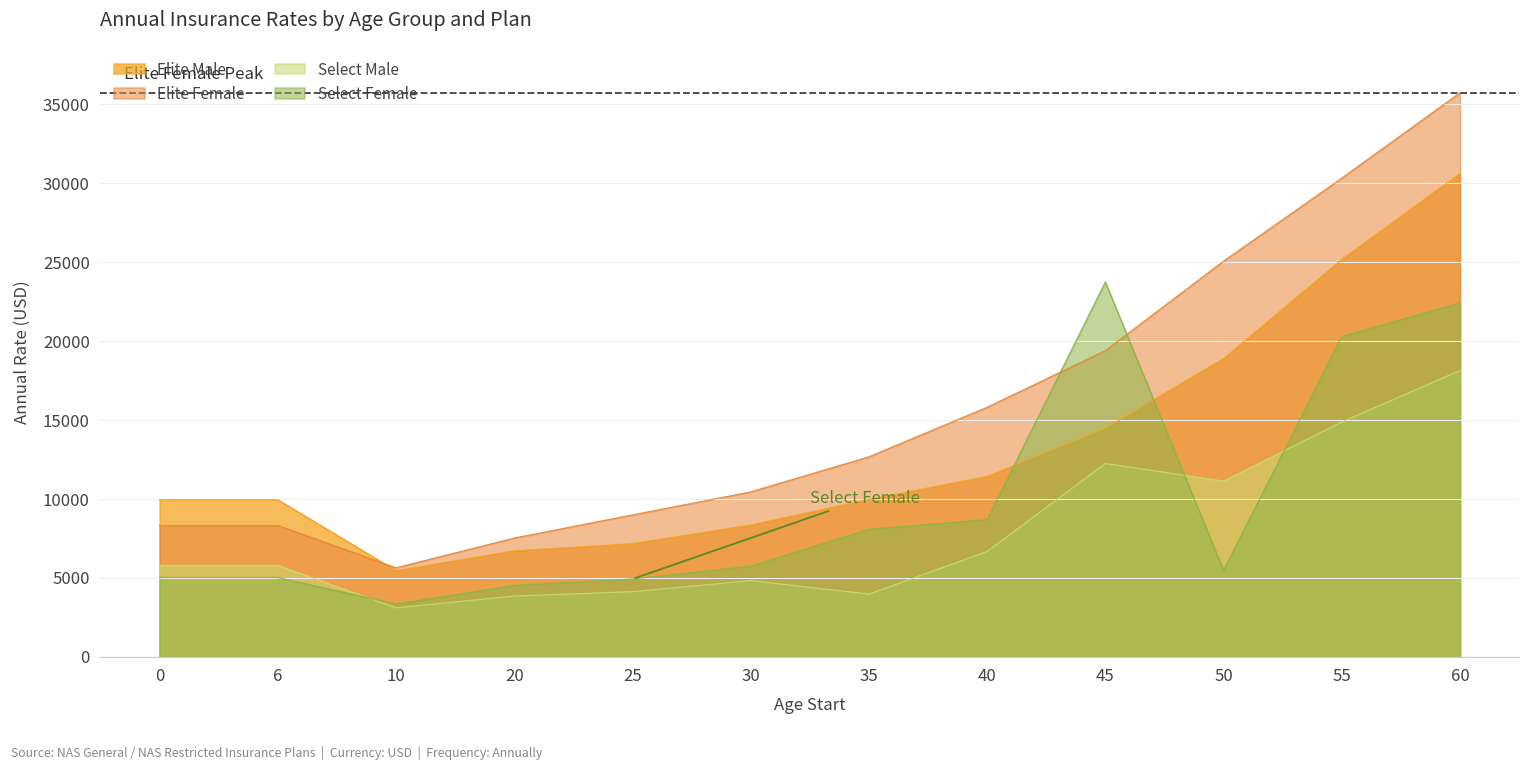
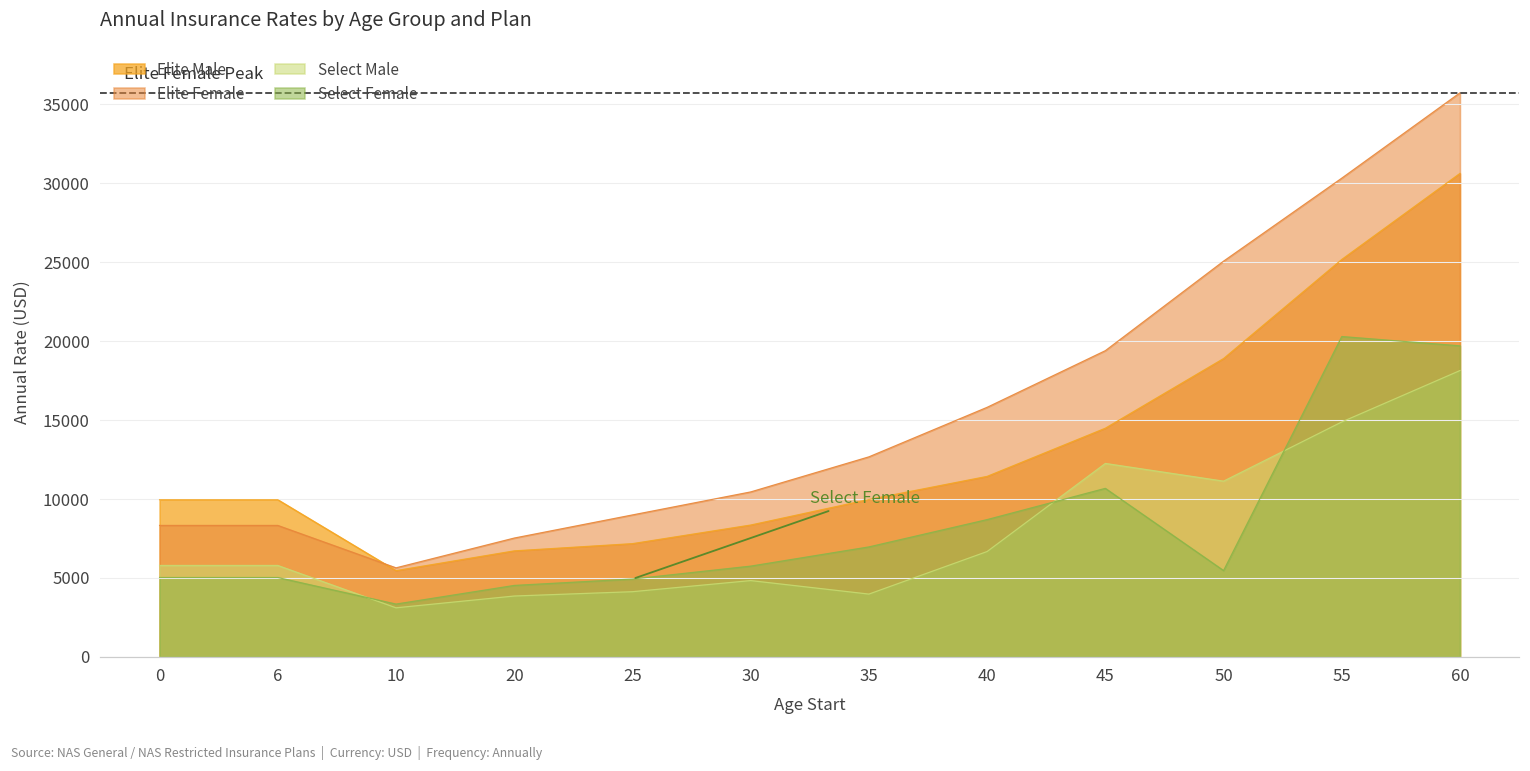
  {
    "Select Male": {
      "0": 5800,
      "6": 5800,
      "10": 3100,
      "20": 3900,
      "25": 4100,
      "30": 4800,
      "35": 4000,
      "40": 6700,
      "45": 12300,
      "50": 11100,
      "55": 14900,
      "60": 18100
    },
    "Select Female": {
      "0": 5000,
      "6": 5000,
      "10": 3300,
      "20": 4500,
      "25": 4900,
      "30": 5700,
-     "35": 8100,
+     "35": 7000,
      "40": 8700,
-     "45": 23700,
+     "45": 10700,
      "50": 5500,
      "55": 20300,
-     "60": 22400
+     "60": 19700
    }
  }
